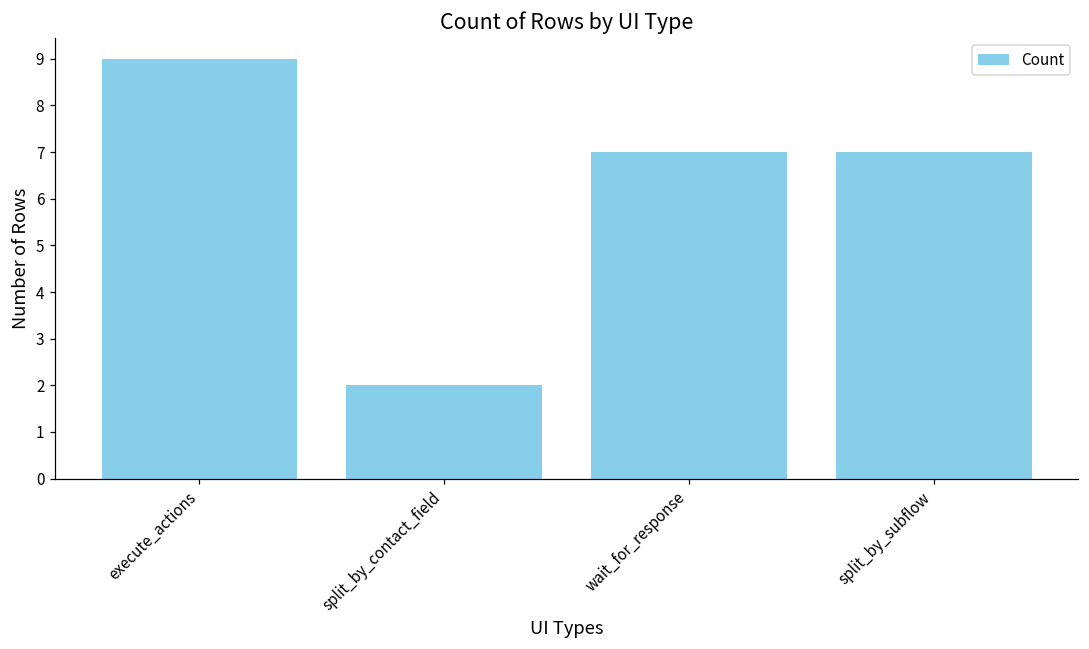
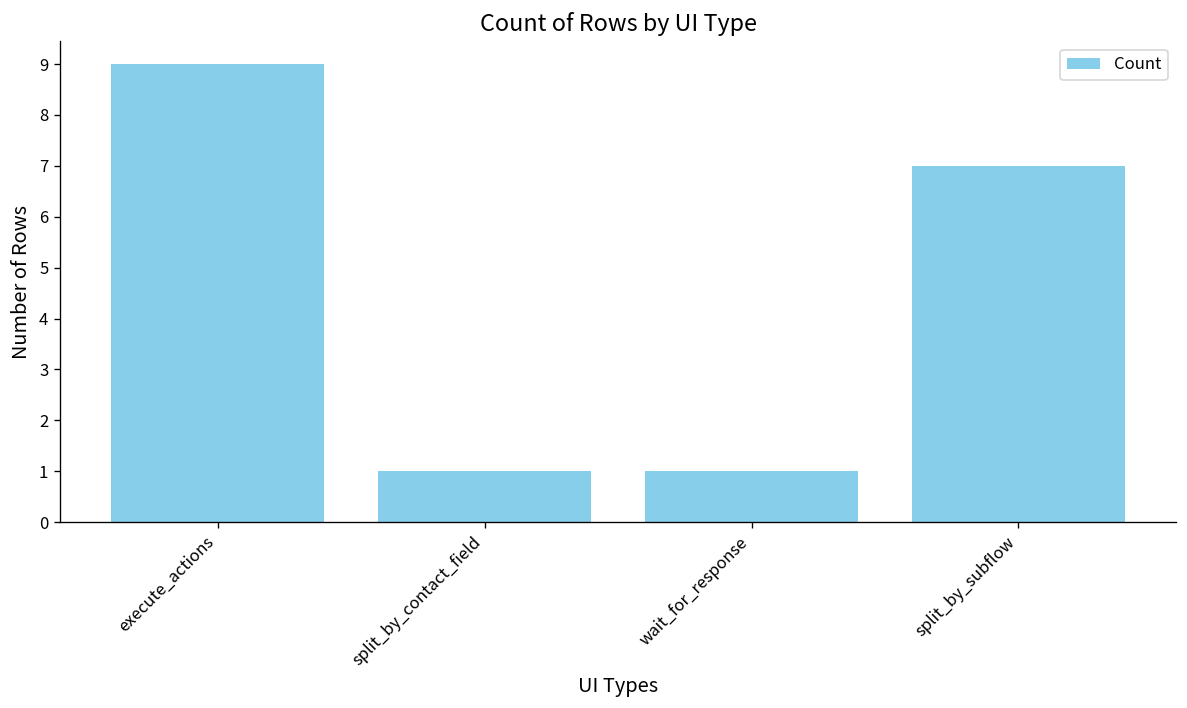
  {
    "execute_actions": 9,
-   "split_by_contact_field": 2,
-   "wait_for_response": 7,
+   "split_by_contact_field": 1,
+   "wait_for_response": 1,
    "split_by_subflow": 7
  }
